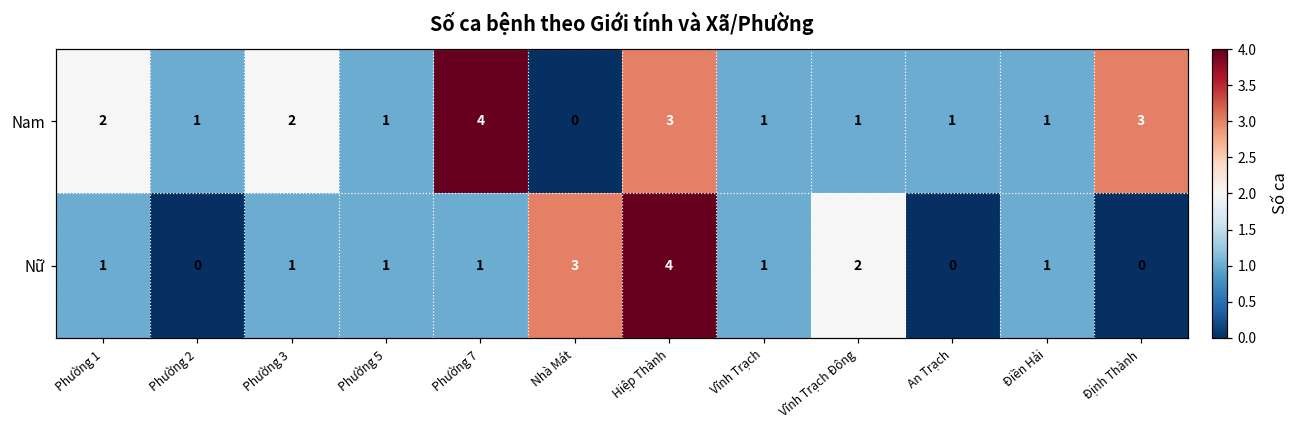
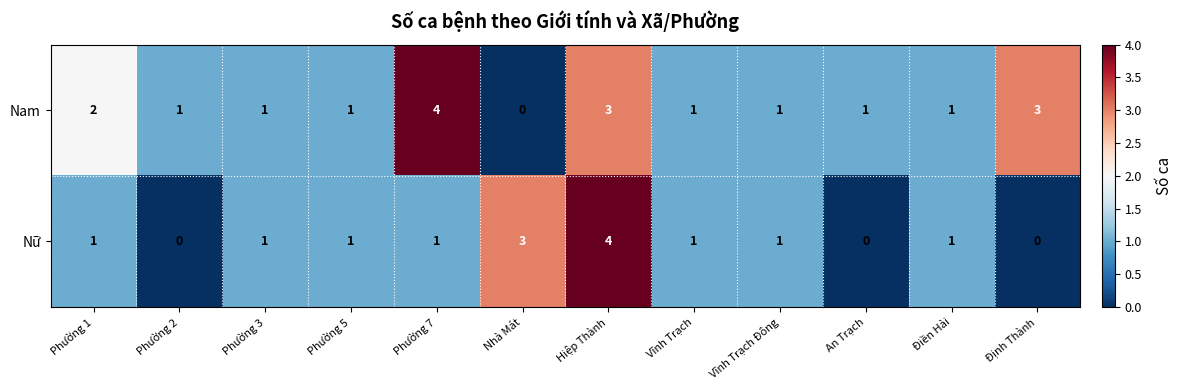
  {
    "Nam": {
      "Phường 1": 2,
      "Phường 2": 1,
-     "Phường 3": 2,
+     "Phường 3": 1,
      "Phường 5": 1,
      "Phường 7": 4,
      "Nhà Mát": 0,
      "Hiệp Thành": 3,
      "Vĩnh Trạch": 1,
      "Vĩnh Trạch Đông": 1,
      "An Trạch": 1,
      "Điền Hải": 1,
      "Định Thành": 3
    },
    "Nữ": {
      "Phường 1": 1,
      "Phường 2": 0,
      "Phường 3": 1,
      "Phường 5": 1,
      "Phường 7": 1,
      "Nhà Mát": 3,
      "Hiệp Thành": 4,
      "Vĩnh Trạch": 1,
-     "Vĩnh Trạch Đông": 2,
+     "Vĩnh Trạch Đông": 1,
      "An Trạch": 0,
      "Điền Hải": 1,
      "Định Thành": 0
    }
  }
